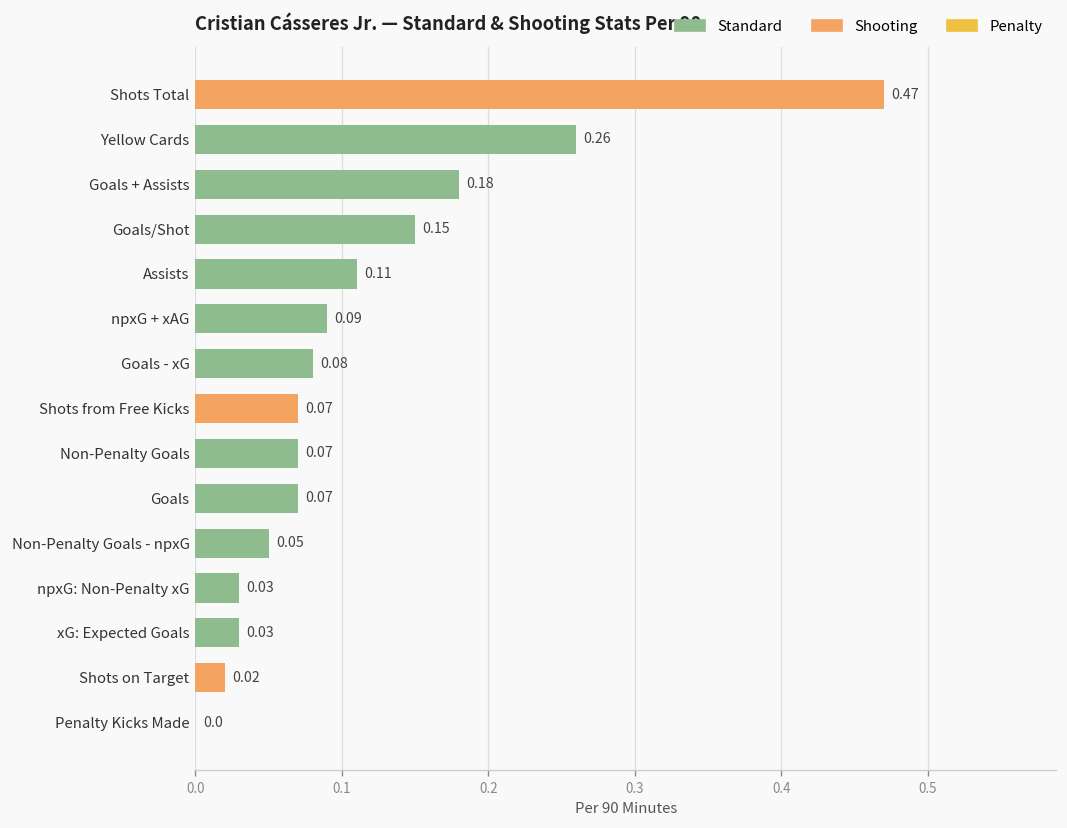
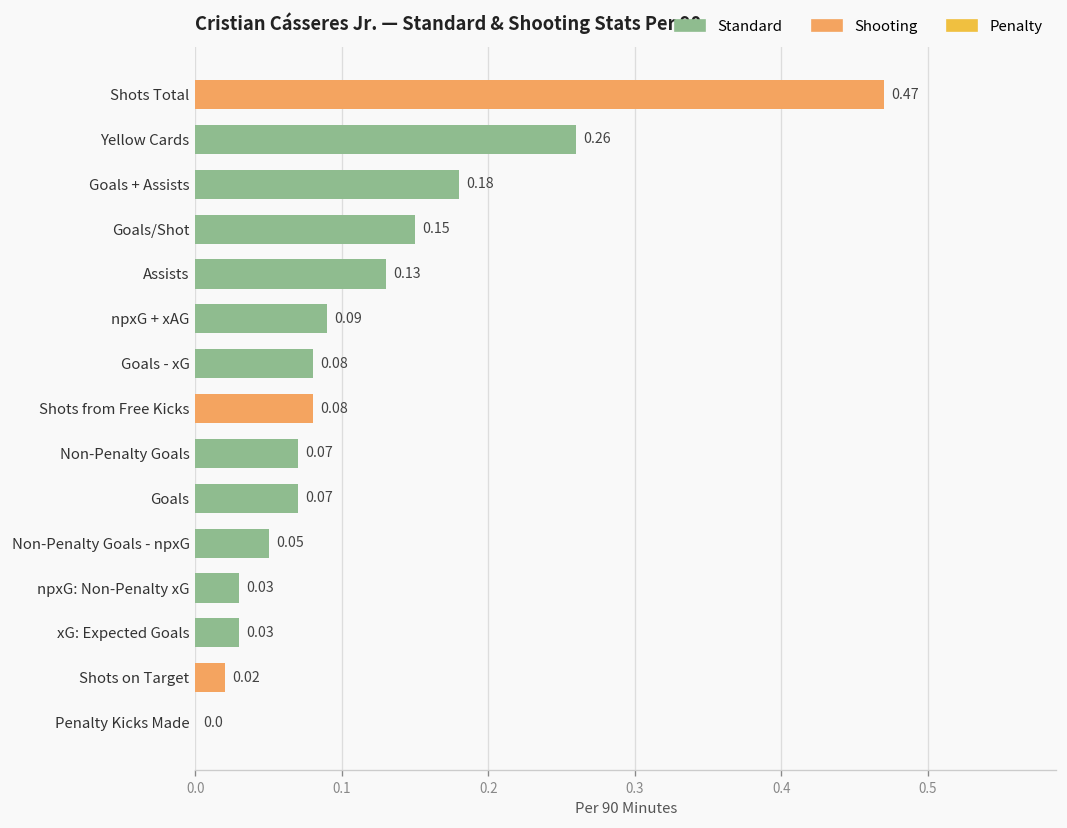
  {
    "Shots Total": 0.47,
    "Yellow Cards": 0.26,
    "Goals + Assists": 0.18,
    "Goals/Shot": 0.15,
-   "Assists": 0.11,
+   "Assists": 0.13,
    "npxG + xAG": 0.09,
    "Goals - xG": 0.08,
-   "Shots from Free Kicks": 0.07,
+   "Shots from Free Kicks": 0.08,
    "Non-Penalty Goals": 0.07,
    "Goals": 0.07,
    "Non-Penalty Goals - npxG": 0.05,
    "npxG: Non-Penalty xG": 0.03,
    "xG: Expected Goals": 0.03,
    "Shots on Target": 0.02,
    "Penalty Kicks Made": 0.0
  }
